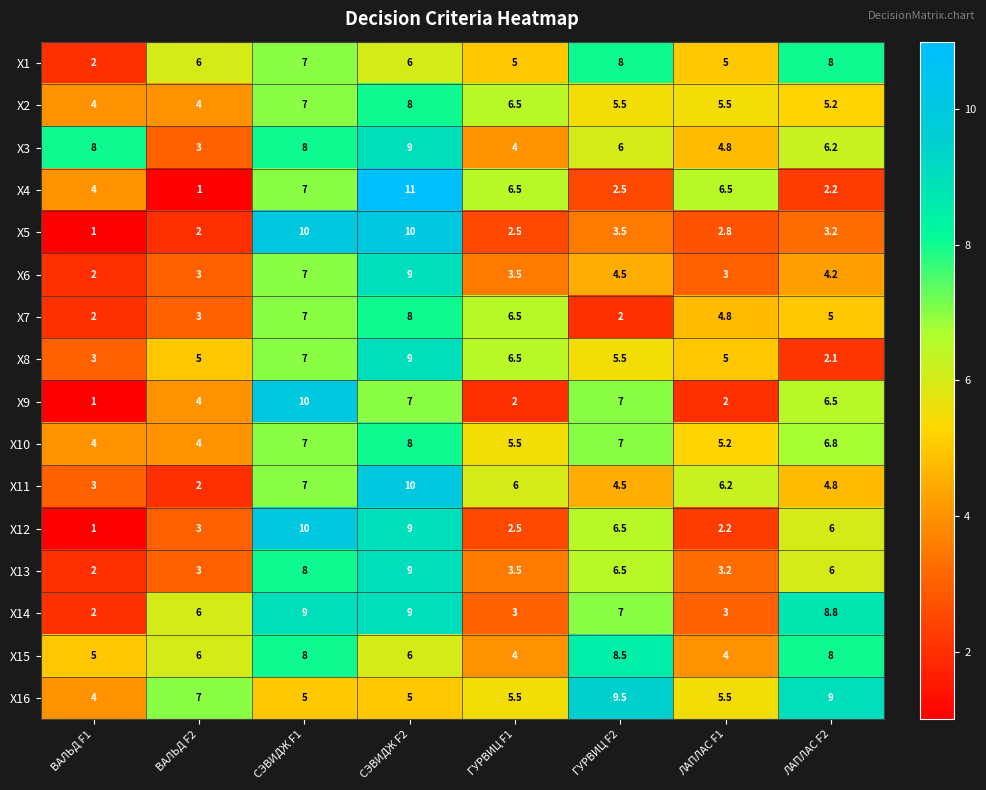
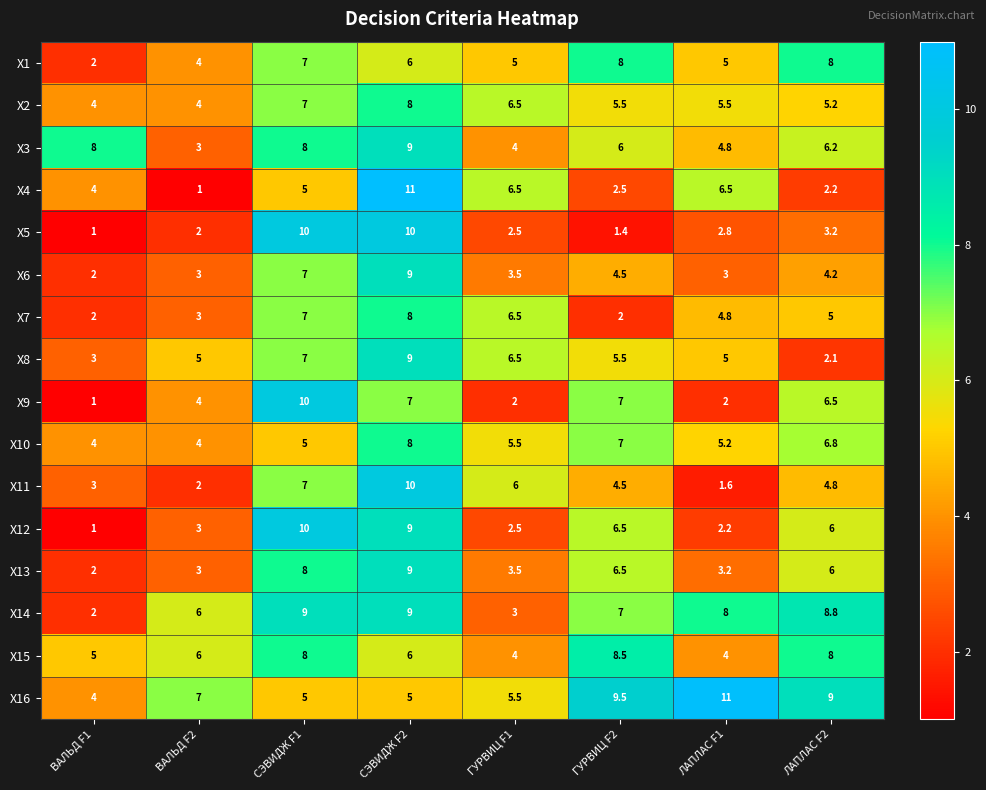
  {
    "X1": {
      "ВАЛЬД F1": 2,
-     "ВАЛЬД F2": 6,
+     "ВАЛЬД F2": 4,
      "СЭВИДЖ F1": 7,
      "СЭВИДЖ F2": 6,
      "ГУРВИЦ F1": 5,
      "ГУРВИЦ F2": 8,
      "ЛАПЛАС F1": 5,
      "ЛАПЛАС F2": 8
    },
    "X2": {
      "ВАЛЬД F1": 4,
      "ВАЛЬД F2": 4,
      "СЭВИДЖ F1": 7,
      "СЭВИДЖ F2": 8,
      "ГУРВИЦ F1": 6.5,
      "ГУРВИЦ F2": 5.5,
      "ЛАПЛАС F1": 5.5,
      "ЛАПЛАС F2": 5.2
    },
    "X3": {
      "ВАЛЬД F1": 8,
      "ВАЛЬД F2": 3,
      "СЭВИДЖ F1": 8,
      "СЭВИДЖ F2": 9,
      "ГУРВИЦ F1": 4,
      "ГУРВИЦ F2": 6,
      "ЛАПЛАС F1": 4.8,
      "ЛАПЛАС F2": 6.2
    },
    "X4": {
      "ВАЛЬД F1": 4,
      "ВАЛЬД F2": 1,
-     "СЭВИДЖ F1": 7,
+     "СЭВИДЖ F1": 5,
      "СЭВИДЖ F2": 11,
      "ГУРВИЦ F1": 6.5,
      "ГУРВИЦ F2": 2.5,
      "ЛАПЛАС F1": 6.5,
      "ЛАПЛАС F2": 2.2
    },
    "X5": {
      "ВАЛЬД F1": 1,
      "ВАЛЬД F2": 2,
      "СЭВИДЖ F1": 10,
      "СЭВИДЖ F2": 10,
      "ГУРВИЦ F1": 2.5,
-     "ГУРВИЦ F2": 3.5,
+     "ГУРВИЦ F2": 1.4,
      "ЛАПЛАС F1": 2.8,
      "ЛАПЛАС F2": 3.2
    },
    "X6": {
      "ВАЛЬД F1": 2,
      "ВАЛЬД F2": 3,
      "СЭВИДЖ F1": 7,
      "СЭВИДЖ F2": 9,
      "ГУРВИЦ F1": 3.5,
      "ГУРВИЦ F2": 4.5,
      "ЛАПЛАС F1": 3,
      "ЛАПЛАС F2": 4.2
    },
    "X7": {
      "ВАЛЬД F1": 2,
      "ВАЛЬД F2": 3,
      "СЭВИДЖ F1": 7,
      "СЭВИДЖ F2": 8,
      "ГУРВИЦ F1": 6.5,
      "ГУРВИЦ F2": 2,
      "ЛАПЛАС F1": 4.8,
      "ЛАПЛАС F2": 5
    },
    "X8": {
      "ВАЛЬД F1": 3,
      "ВАЛЬД F2": 5,
      "СЭВИДЖ F1": 7,
      "СЭВИДЖ F2": 9,
      "ГУРВИЦ F1": 6.5,
      "ГУРВИЦ F2": 5.5,
      "ЛАПЛАС F1": 5,
      "ЛАПЛАС F2": 2.1
    },
    "X9": {
      "ВАЛЬД F1": 1,
      "ВАЛЬД F2": 4,
      "СЭВИДЖ F1": 10,
      "СЭВИДЖ F2": 7,
      "ГУРВИЦ F1": 2,
      "ГУРВИЦ F2": 7,
      "ЛАПЛАС F1": 2,
      "ЛАПЛАС F2": 6.5
    },
    "X10": {
      "ВАЛЬД F1": 4,
      "ВАЛЬД F2": 4,
-     "СЭВИДЖ F1": 7,
+     "СЭВИДЖ F1": 5,
      "СЭВИДЖ F2": 8,
      "ГУРВИЦ F1": 5.5,
      "ГУРВИЦ F2": 7,
      "ЛАПЛАС F1": 5.2,
      "ЛАПЛАС F2": 6.8
    },
    "X11": {
      "ВАЛЬД F1": 3,
      "ВАЛЬД F2": 2,
      "СЭВИДЖ F1": 7,
      "СЭВИДЖ F2": 10,
      "ГУРВИЦ F1": 6,
      "ГУРВИЦ F2": 4.5,
-     "ЛАПЛАС F1": 6.2,
+     "ЛАПЛАС F1": 1.6,
      "ЛАПЛАС F2": 4.8
    },
    "X12": {
      "ВАЛЬД F1": 1,
      "ВАЛЬД F2": 3,
      "СЭВИДЖ F1": 10,
      "СЭВИДЖ F2": 9,
      "ГУРВИЦ F1": 2.5,
      "ГУРВИЦ F2": 6.5,
      "ЛАПЛАС F1": 2.2,
      "ЛАПЛАС F2": 6
    },
    "X13": {
      "ВАЛЬД F1": 2,
      "ВАЛЬД F2": 3,
      "СЭВИДЖ F1": 8,
      "СЭВИДЖ F2": 9,
      "ГУРВИЦ F1": 3.5,
      "ГУРВИЦ F2": 6.5,
      "ЛАПЛАС F1": 3.2,
      "ЛАПЛАС F2": 6
    },
    "X14": {
      "ВАЛЬД F1": 2,
      "ВАЛЬД F2": 6,
      "СЭВИДЖ F1": 9,
      "СЭВИДЖ F2": 9,
      "ГУРВИЦ F1": 3,
      "ГУРВИЦ F2": 7,
-     "ЛАПЛАС F1": 3,
+     "ЛАПЛАС F1": 8,
      "ЛАПЛАС F2": 8.8
    },
    "X15": {
      "ВАЛЬД F1": 5,
      "ВАЛЬД F2": 6,
      "СЭВИДЖ F1": 8,
      "СЭВИДЖ F2": 6,
      "ГУРВИЦ F1": 4,
      "ГУРВИЦ F2": 8.5,
      "ЛАПЛАС F1": 4,
      "ЛАПЛАС F2": 8
    },
    "X16": {
      "ВАЛЬД F1": 4,
      "ВАЛЬД F2": 7,
      "СЭВИДЖ F1": 5,
      "СЭВИДЖ F2": 5,
      "ГУРВИЦ F1": 5.5,
      "ГУРВИЦ F2": 9.5,
-     "ЛАПЛАС F1": 5.5,
+     "ЛАПЛАС F1": 11,
      "ЛАПЛАС F2": 9
    }
  }
